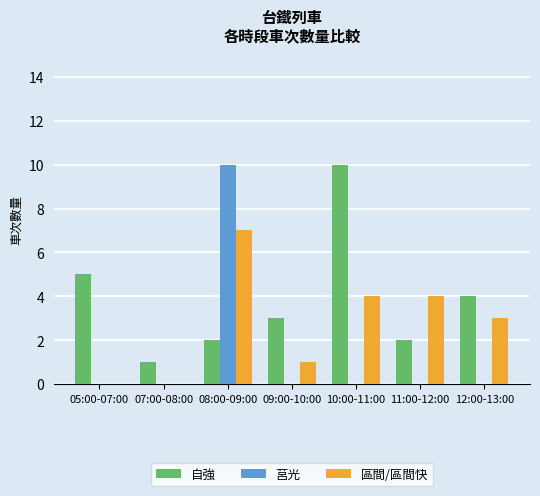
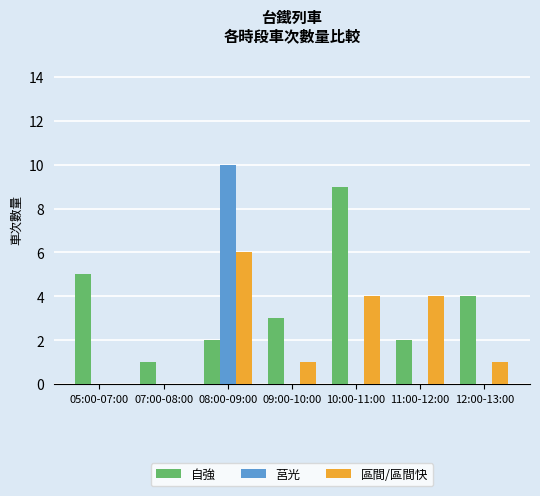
  {
    "自強": {
      "05:00-07:00": 5,
      "07:00-08:00": 1,
      "08:00-09:00": 2,
      "09:00-10:00": 3,
-     "10:00-11:00": 10,
+     "10:00-11:00": 9,
      "11:00-12:00": 2,
      "12:00-13:00": 4
    },
    "莒光": {
      "05:00-07:00": 0,
      "07:00-08:00": 0,
      "08:00-09:00": 10,
      "09:00-10:00": 0,
      "10:00-11:00": 0,
      "11:00-12:00": 0,
      "12:00-13:00": 0
    },
    "區間/區間快": {
      "05:00-07:00": 0,
      "07:00-08:00": 0,
-     "08:00-09:00": 7,
+     "08:00-09:00": 6,
      "09:00-10:00": 1,
      "10:00-11:00": 4,
      "11:00-12:00": 4,
-     "12:00-13:00": 3
+     "12:00-13:00": 1
    }
  }
